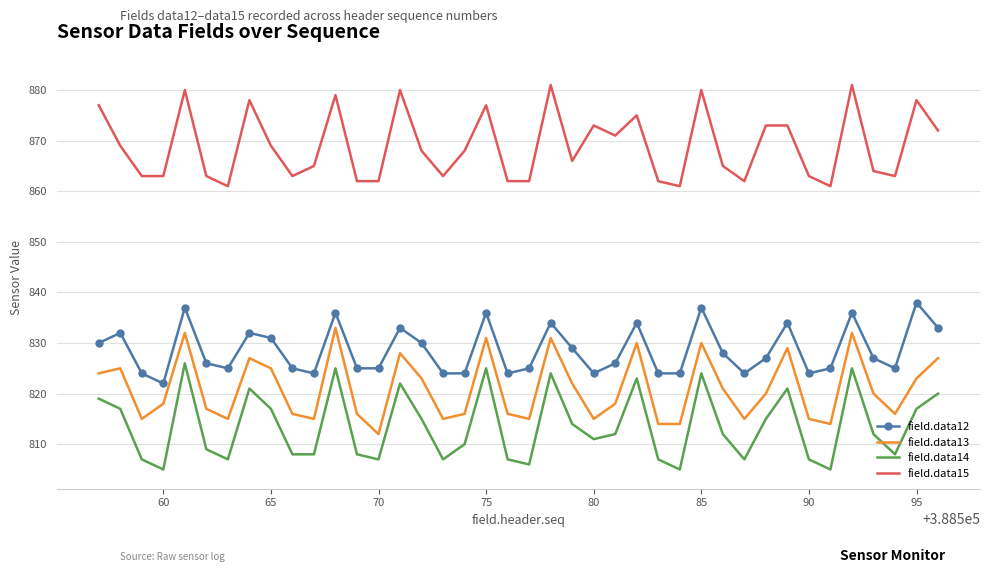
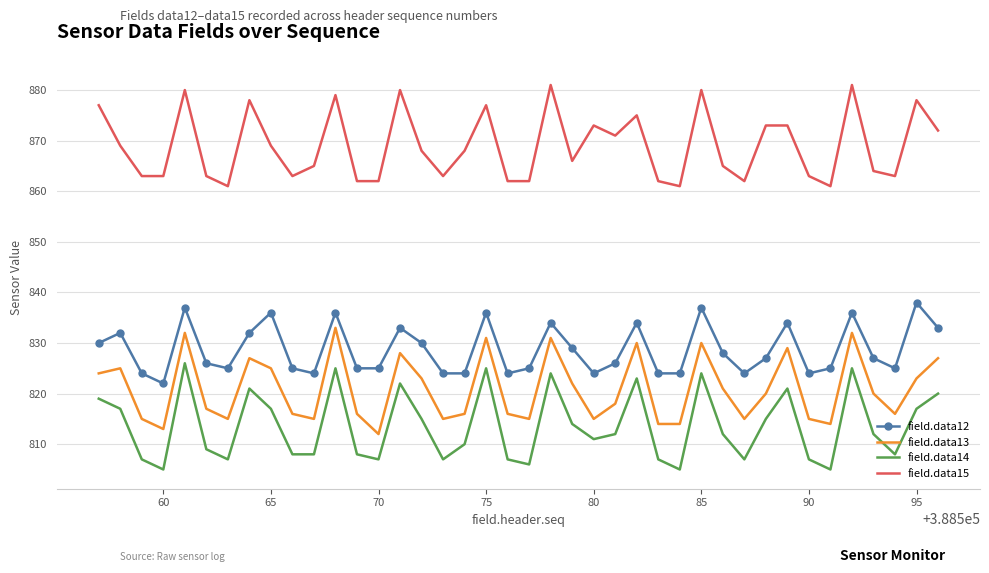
  {
    "field.data12": {
      "60": 822,
-     "65": 831,
+     "65": 836,
      "70": 825,
      "75": 836,
      "80": 824,
      "85": 837,
      "90": 824,
      "95": 838
    },
    "field.data13": {
-     "60": 818,
+     "60": 813,
      "65": 825,
      "70": 812,
      "75": 831,
      "80": 815,
      "85": 830,
      "90": 815,
      "95": 823
    },
    "field.data14": {
      "60": 805,
      "65": 817,
      "70": 807,
      "75": 825,
      "80": 811,
      "85": 824,
      "90": 807,
      "95": 817
    },
    "field.data15": {
      "60": 863,
      "65": 869,
      "70": 862,
      "75": 877,
      "80": 873,
      "85": 880,
      "90": 863,
      "95": 878
    }
  }
